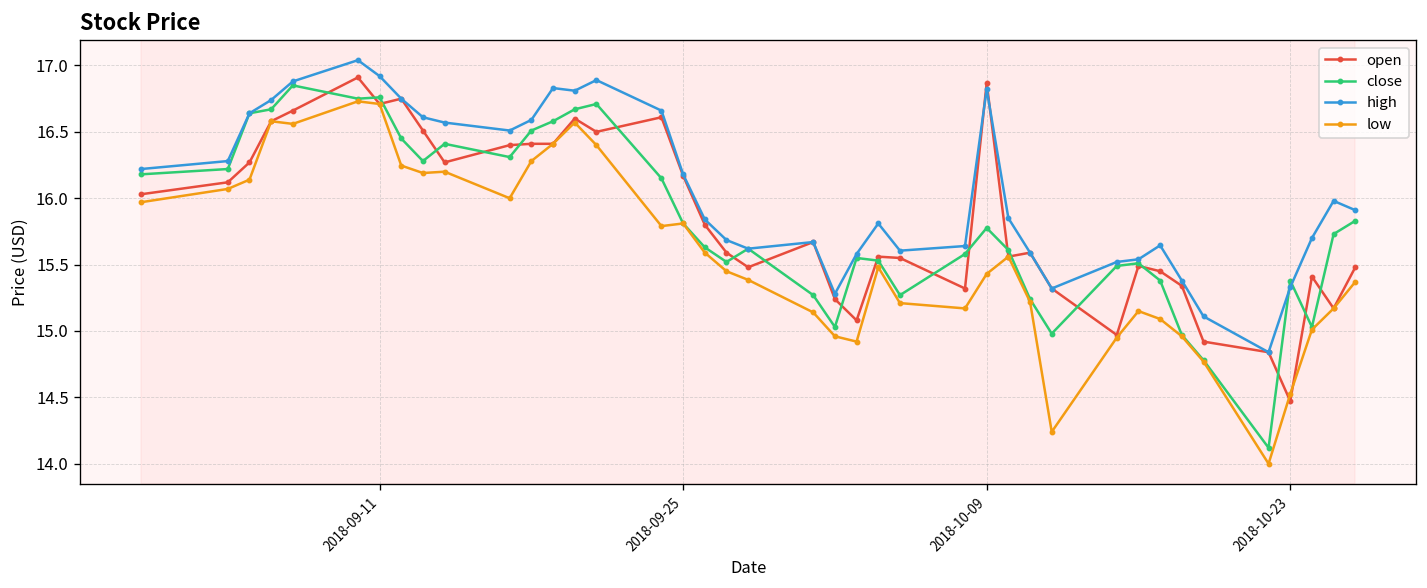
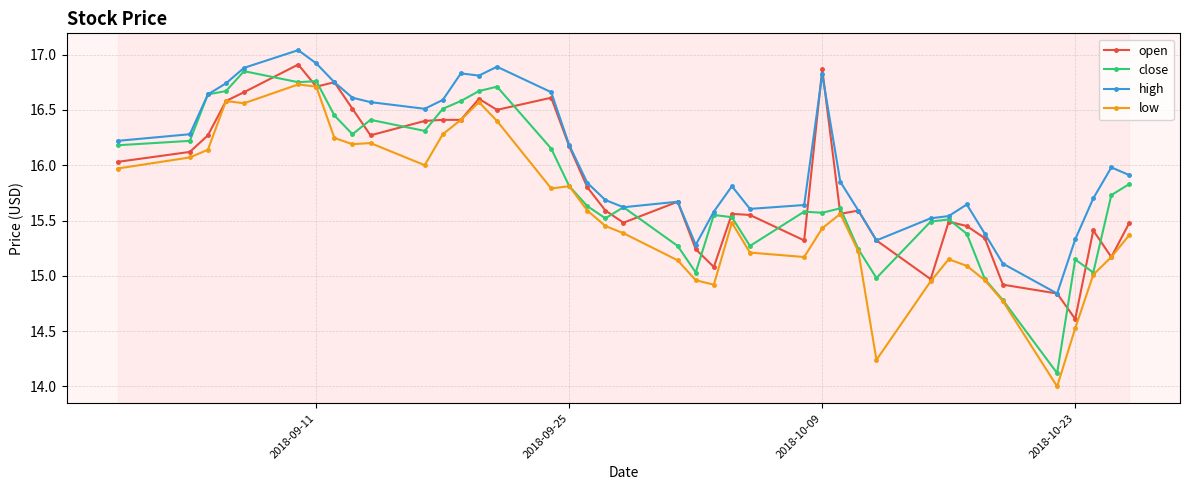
  {
    "open": {
      "2018-10-09": 16.87,
-     "2018-10-23": 14.47
+     "2018-10-23": 14.61
    },
    "close": {
      "2018-09-11": 16.76,
-     "2018-10-09": 15.78,
-     "2018-10-23": 15.38
+     "2018-10-09": 15.57,
+     "2018-10-23": 15.15
    },
    "high": {
      "2018-09-11": 16.92,
      "2018-10-09": 16.82,
      "2018-10-23": 15.33
    },
    "low": {
      "2018-10-09": 15.43,
      "2018-10-23": 14.52
    }
  }
